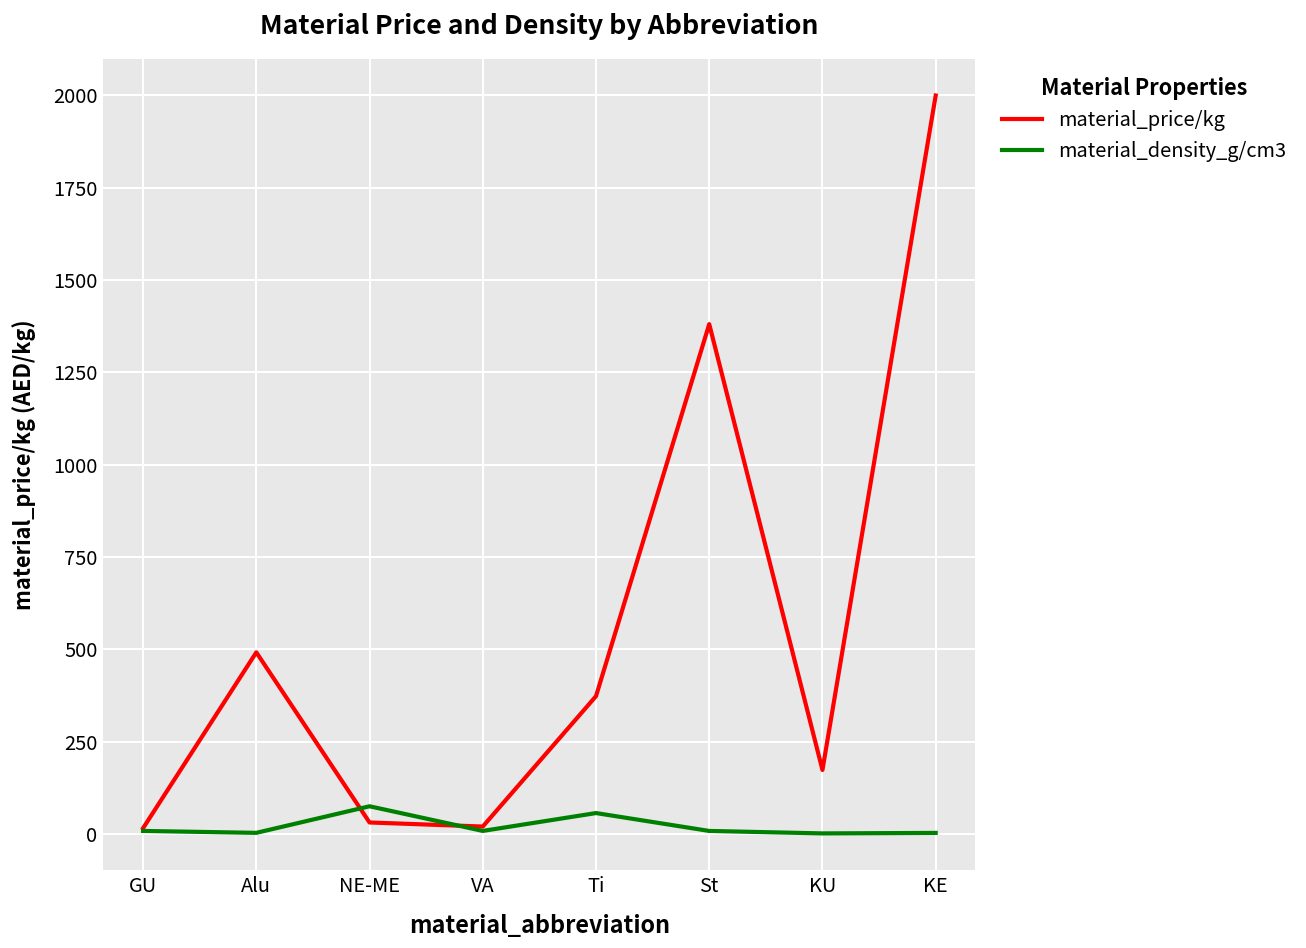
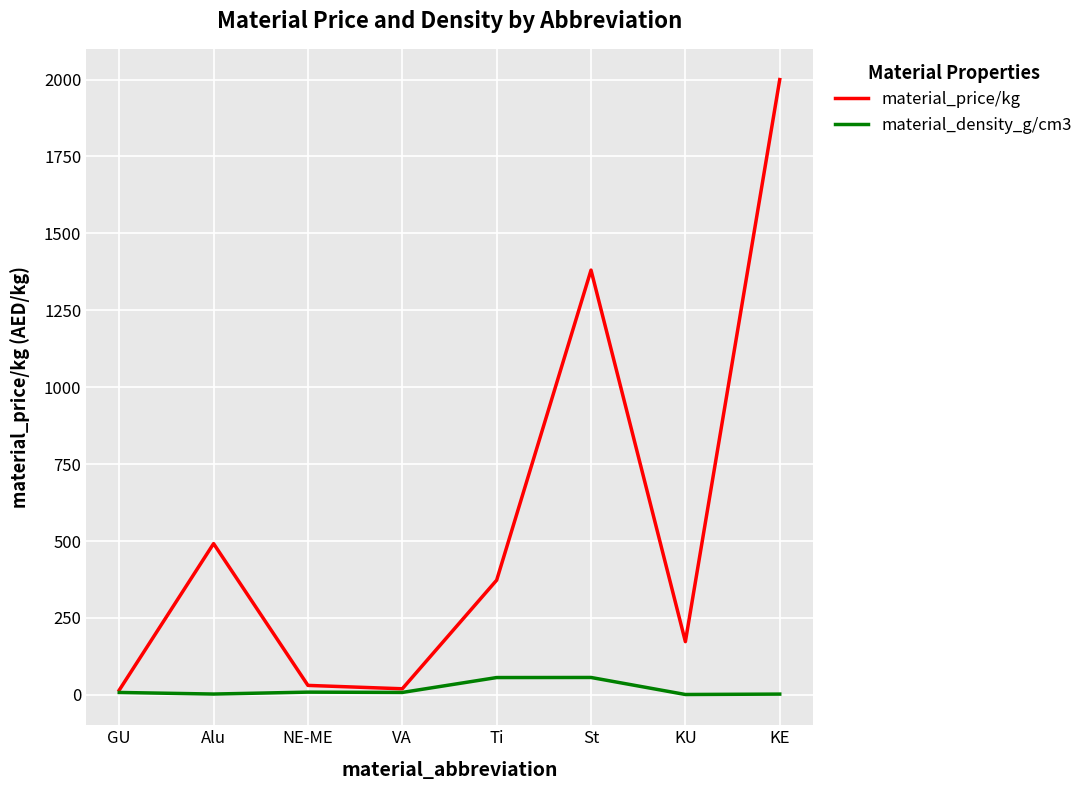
  {
    "material_price/kg": {
      "Alu": 490,
      "NE-ME": 30,
      "VA": 20,
      "Ti": 370,
      "St": 1380,
      "KU": 170,
      "KE": 2000
    },
    "material_density_g/cm3": {
      "Alu": 0,
-     "NE-ME": 70,
+     "NE-ME": 10,
      "VA": 10,
      "Ti": 60,
-     "St": 10,
+     "St": 60,
      "KU": 0,
      "KE": 0
    }
  }
